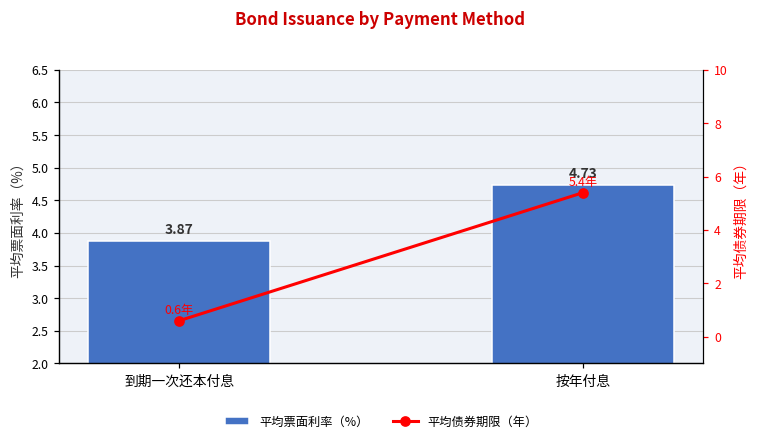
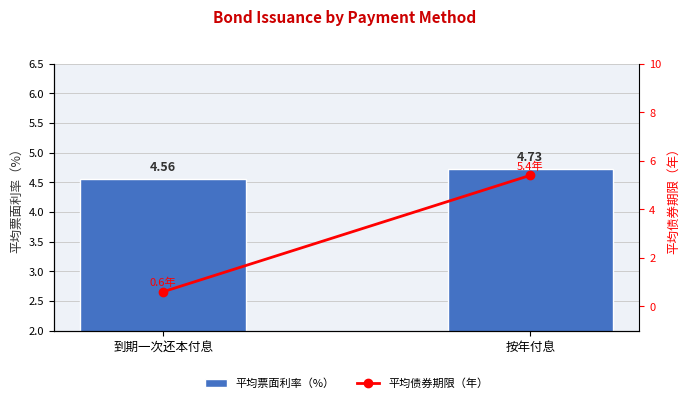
  {
    "平均票面利率（%）": {
-     "到期一次还本付息": "3.87"
+     "到期一次还本付息": "4.56"
    },
    "平均债券期限（年）": {
      "到期一次还本付息": "0.6年"
    }
  }
